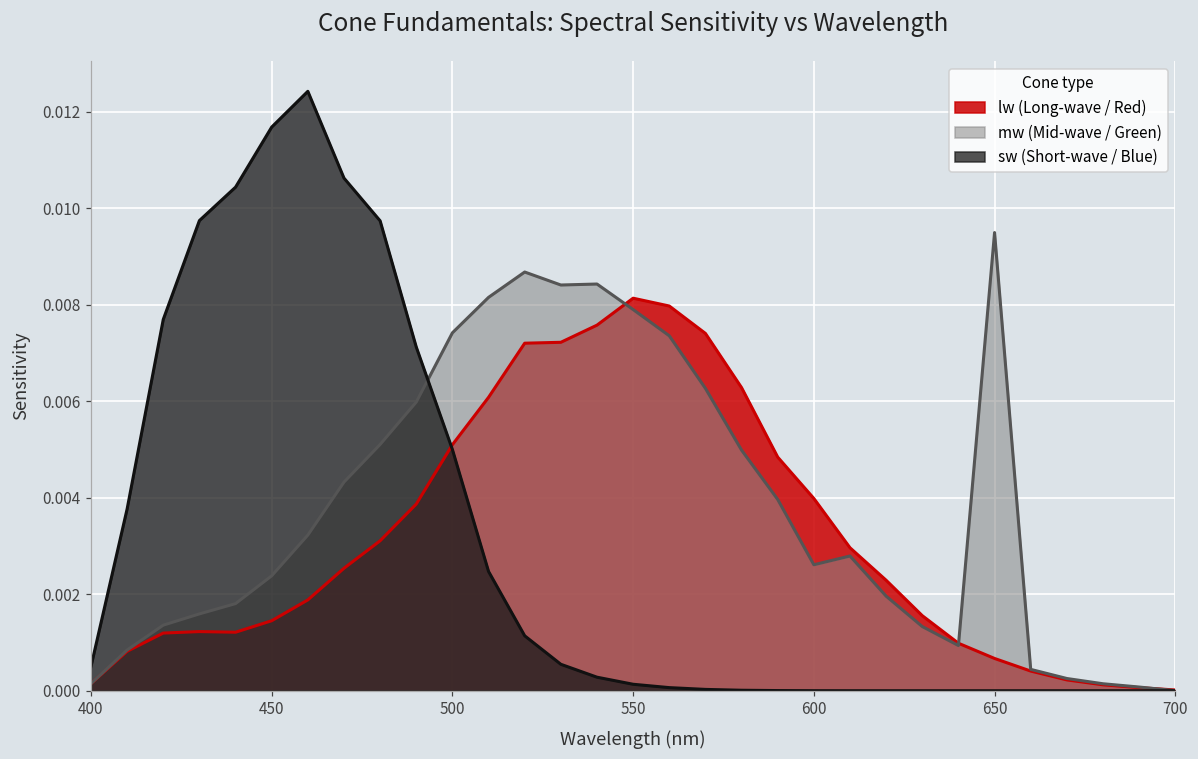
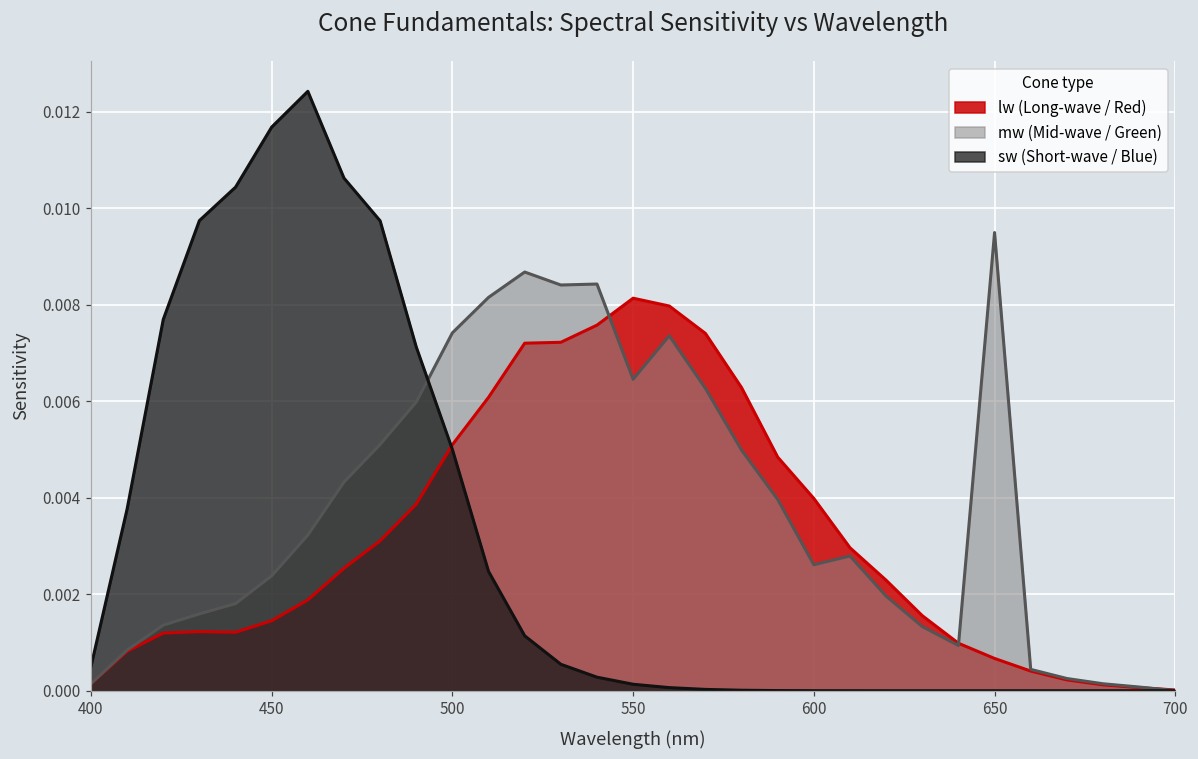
  {
    "lw (Long-wave / Red)": {
      "450": 0.0015,
      "500": 0.0051,
      "550": 0.0081,
      "600": 0.0040,
      "650": 0.0007
    },
    "mw (Mid-wave / Green)": {
      "450": 0.0024,
      "500": 0.0074,
-     "550": 0.0079,
+     "550": 0.0065,
      "600": 0.0026,
      "650": 0.0095
    },
    "sw (Short-wave / Blue)": {
      "400": 0.0005,
      "450": 0.0117,
      "500": 0.0050,
      "550": 0.0001,
      "600": 0.0000,
      "650": 0.0000
    }
  }
